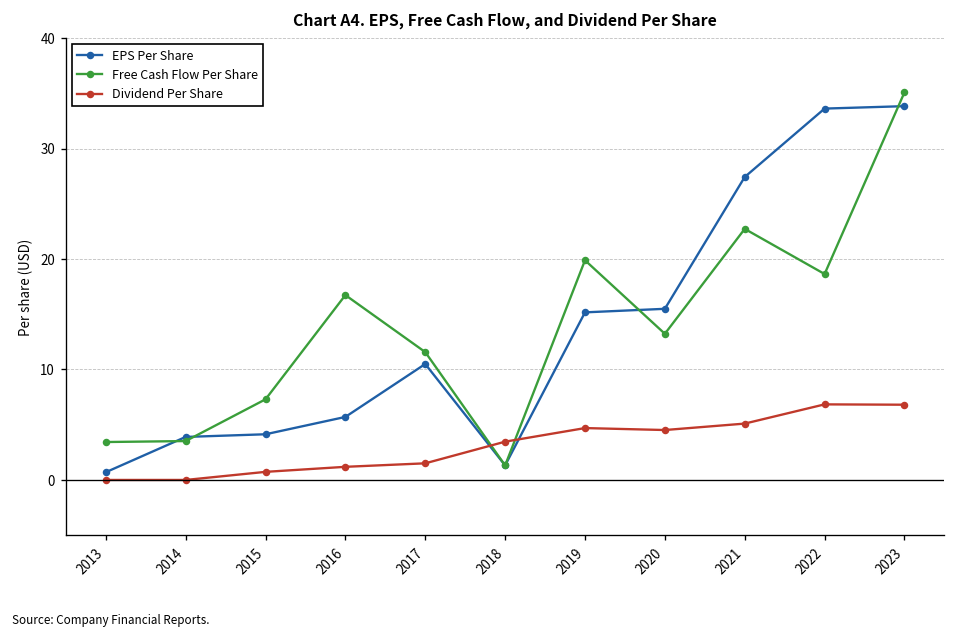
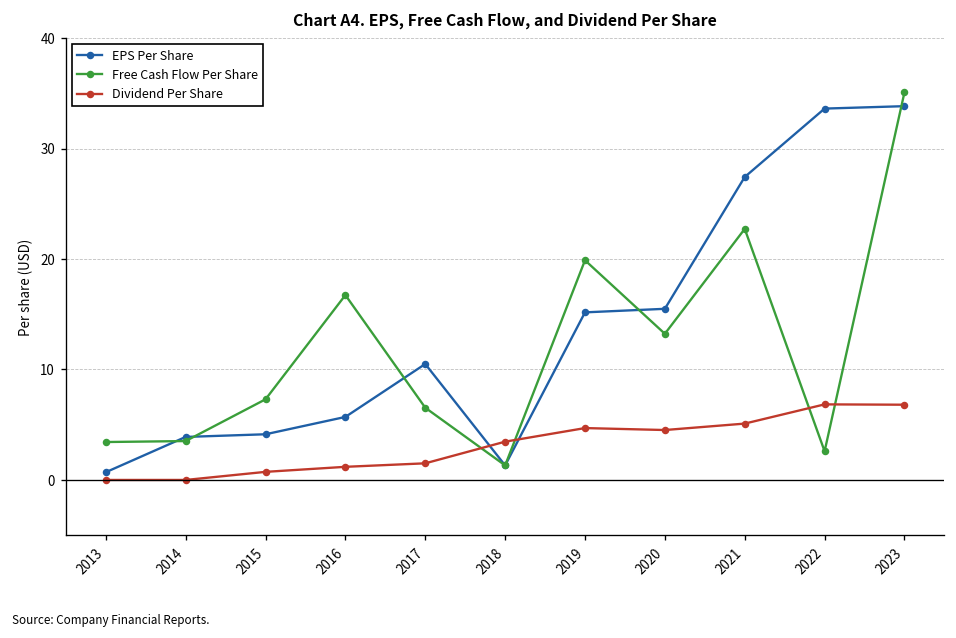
  {
    "EPS Per Share": {
      "2013": 1,
      "2014": 4,
      "2015": 4,
      "2016": 6,
      "2017": 10,
      "2019": 15,
      "2020": 15,
      "2021": 27,
      "2022": 34,
      "2023": 34
    },
    "Free Cash Flow Per Share": {
      "2013": 3,
      "2014": 4,
      "2015": 7,
      "2016": 17,
-     "2017": 12,
+     "2017": 7,
      "2019": 20,
      "2020": 13,
      "2021": 23,
-     "2022": 19,
+     "2022": 3,
      "2023": 35
    },
    "Dividend Per Share": {
      "2013": 0,
      "2014": 0,
      "2015": 1,
      "2016": 1,
      "2017": 2,
      "2018": 3,
      "2019": 5,
      "2020": 5,
      "2021": 5,
      "2022": 7,
      "2023": 7
    }
  }
